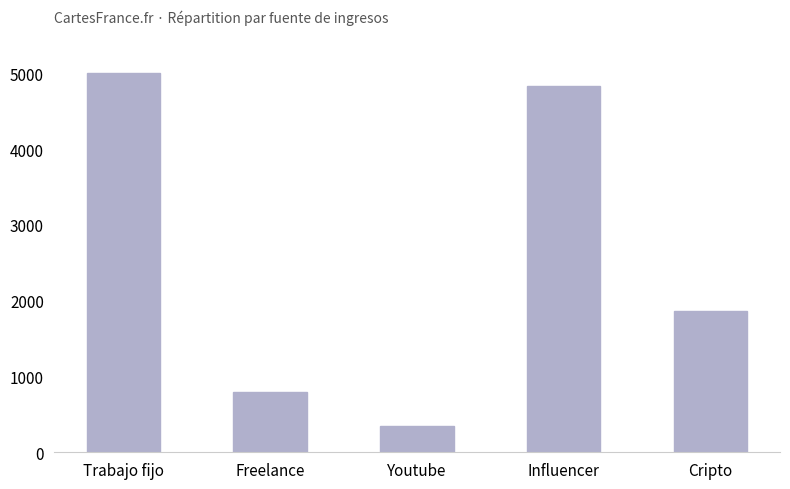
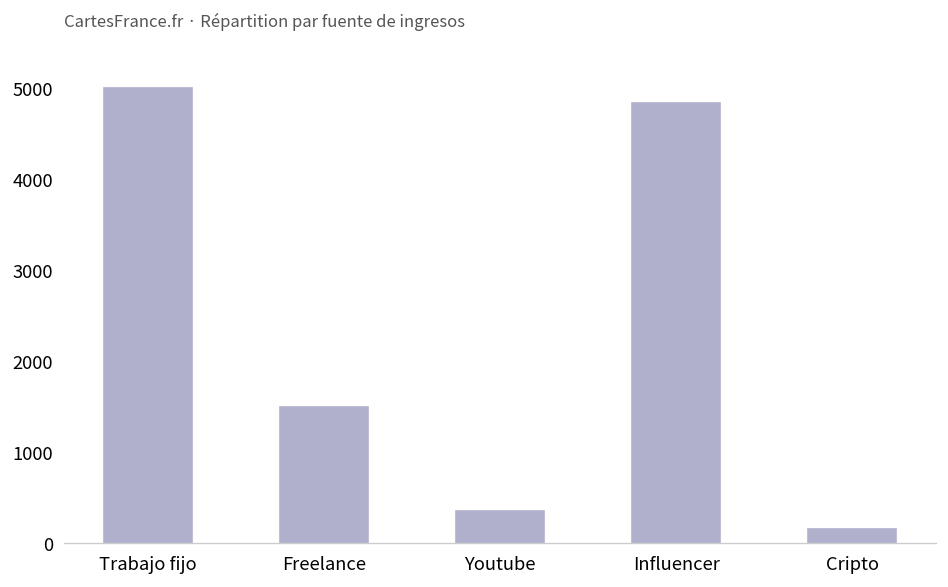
  {
    "Trabajo fijo": 5000,
-   "Freelance": 800,
+   "Freelance": 1500,
    "Youtube": 400,
    "Influencer": 4800,
-   "Cripto": 1900
+   "Cripto": 200
  }
